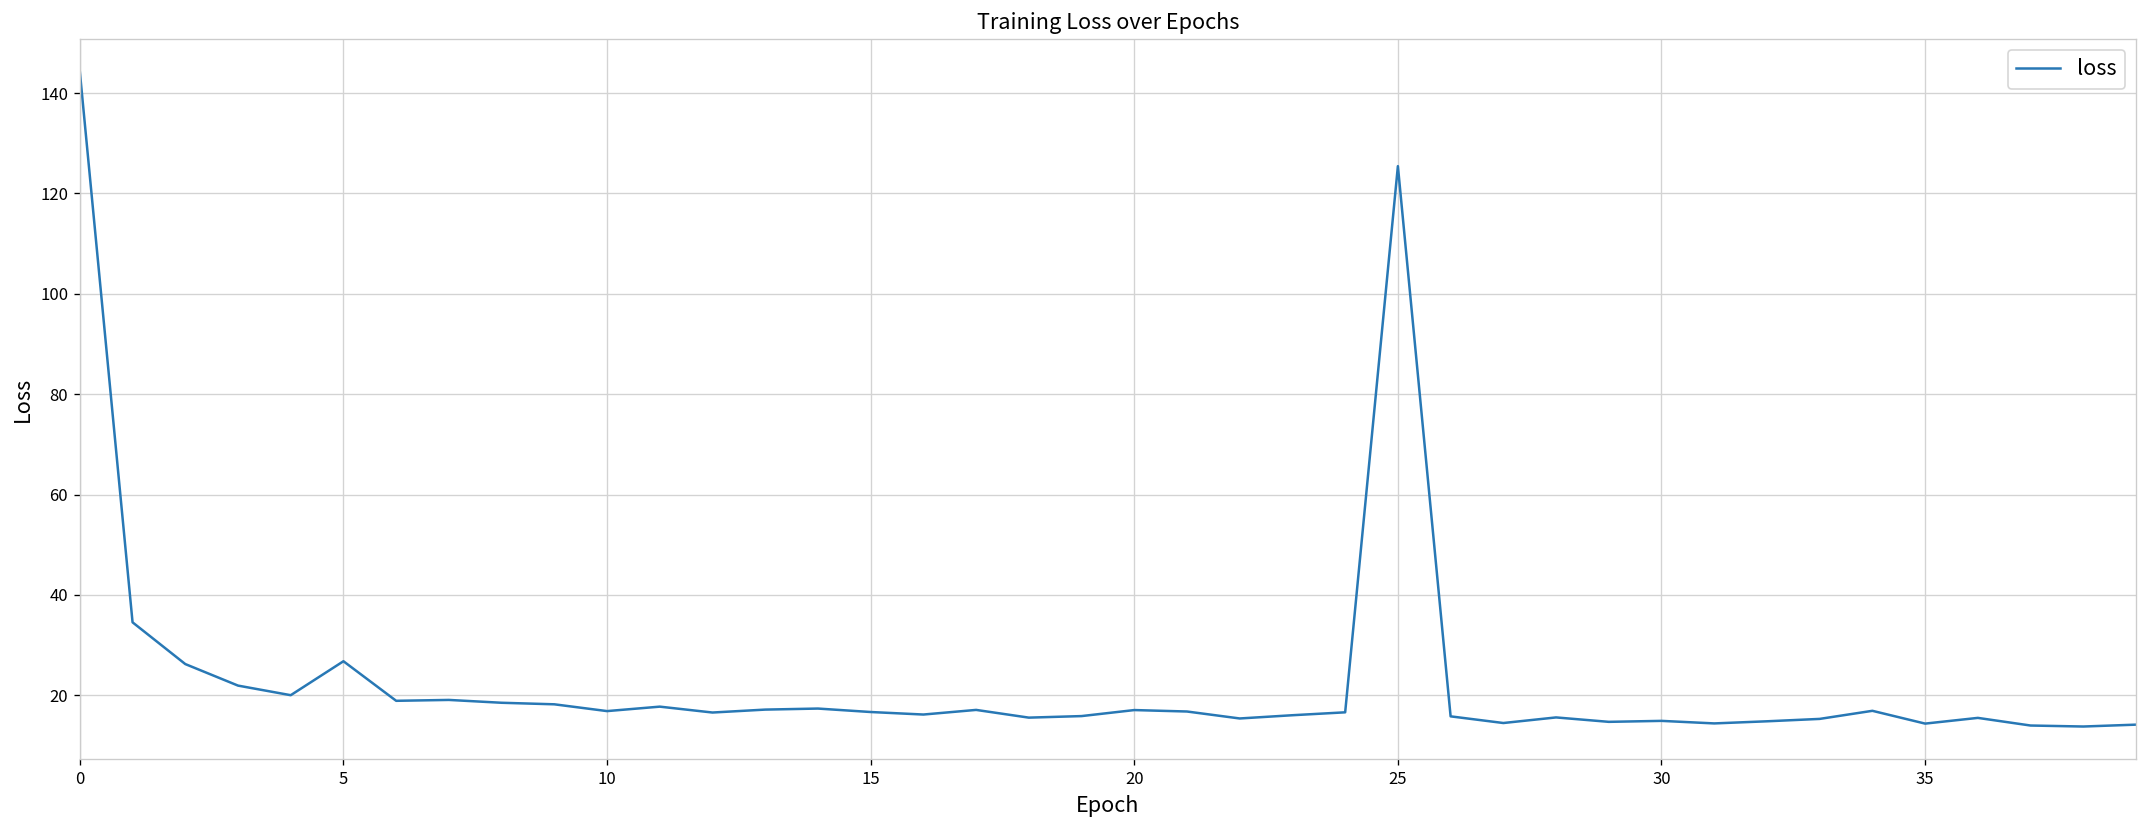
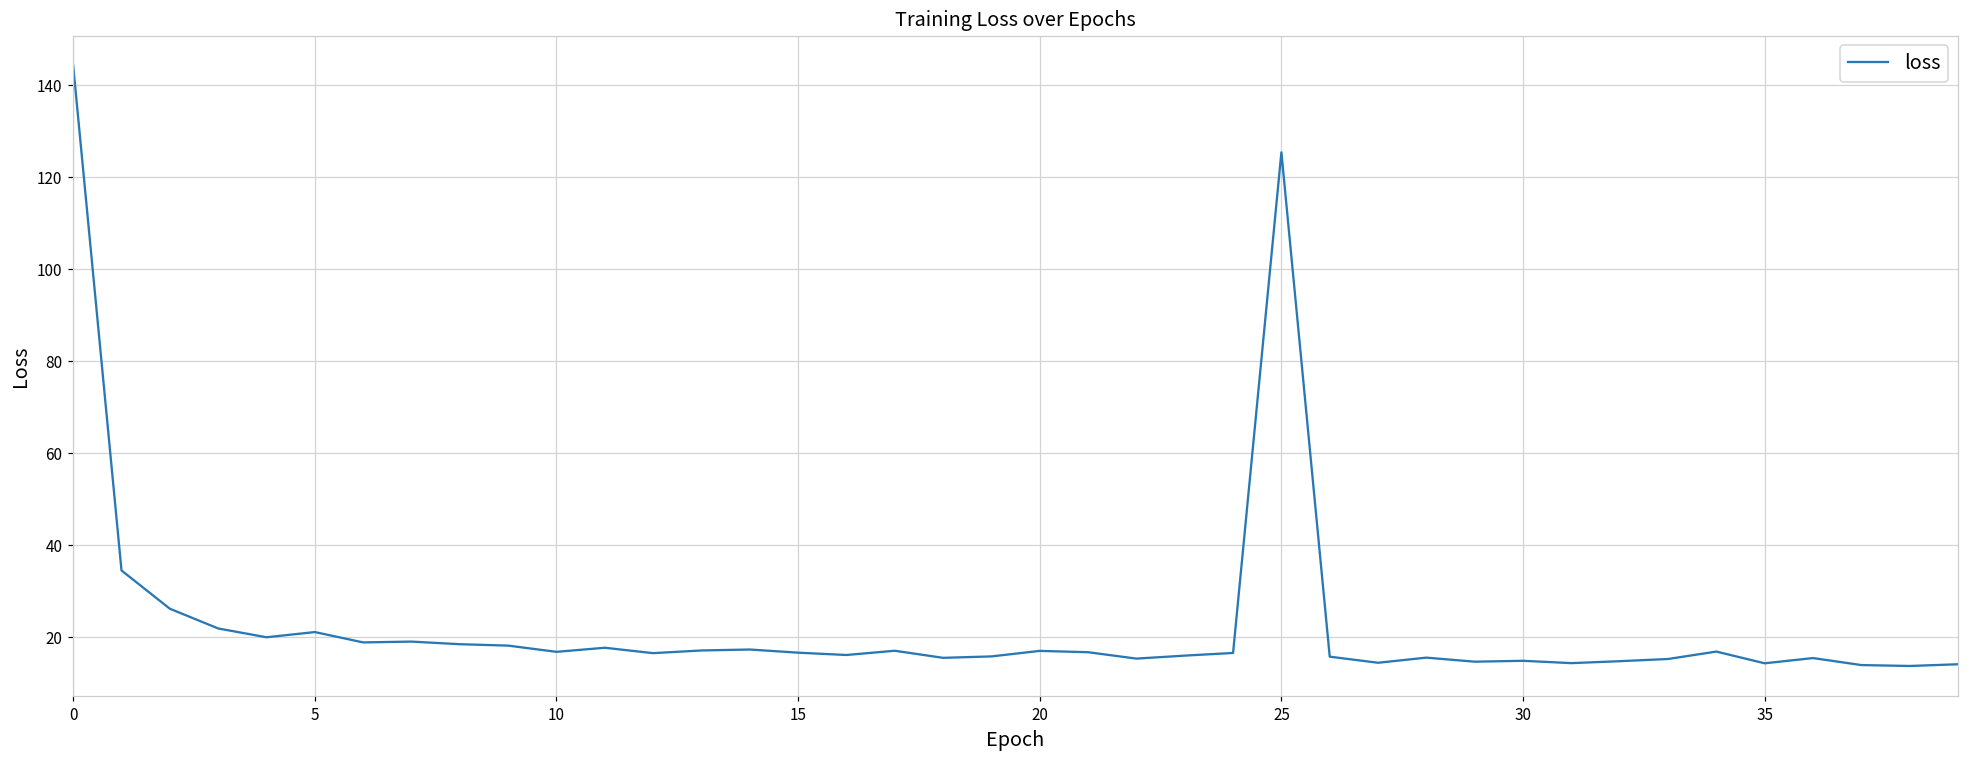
  {
    "0": 144,
-   "5": 27,
+   "5": 21,
    "10": 17,
    "15": 17,
    "20": 17,
    "25": 125,
    "30": 15,
    "35": 14
  }
